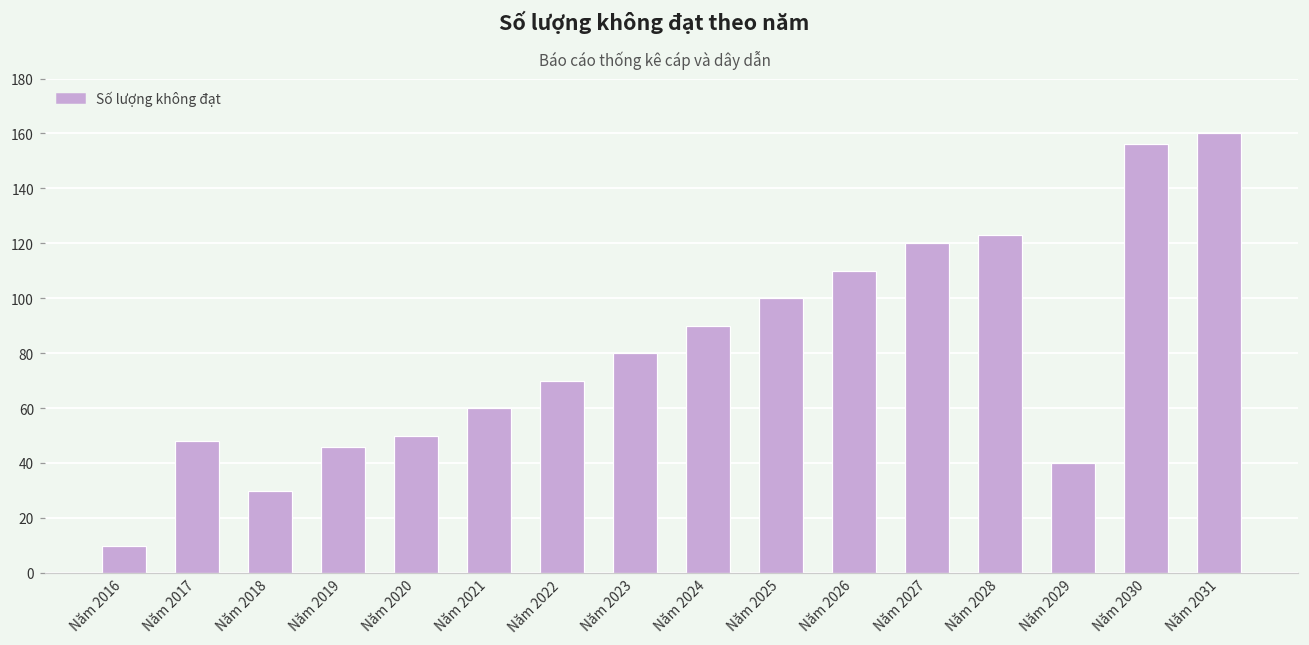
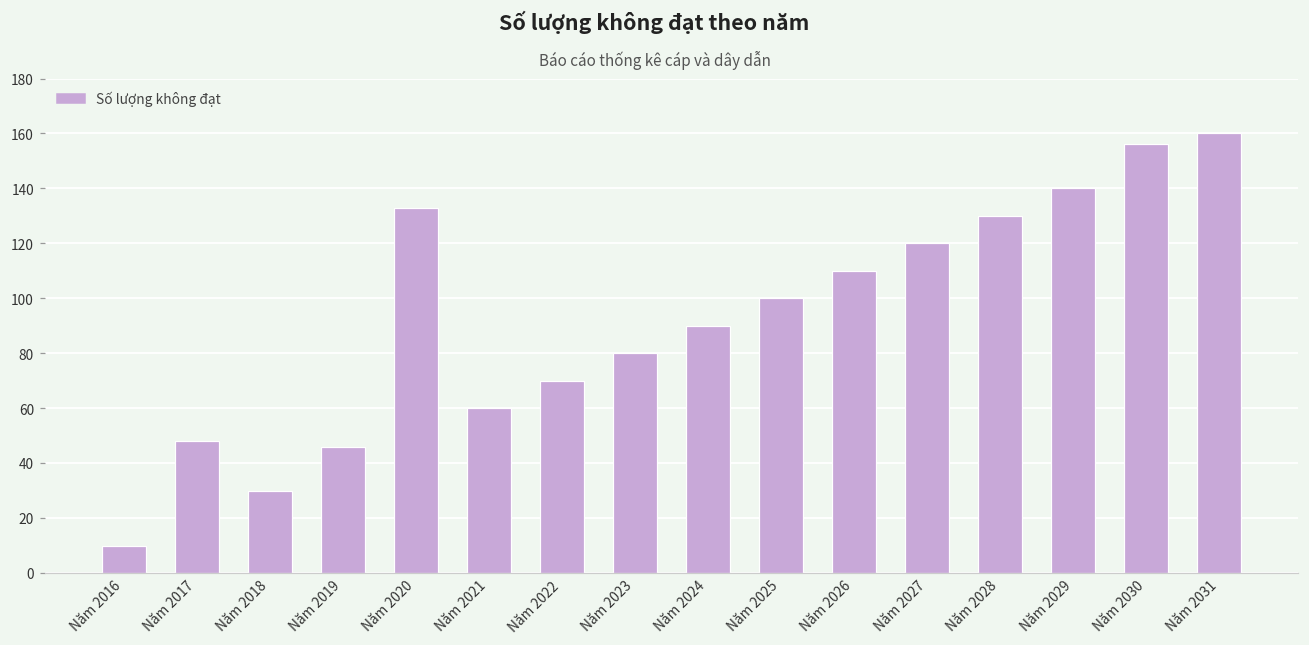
  {
    "Năm 2016": 10,
    "Năm 2017": 48,
    "Năm 2018": 30,
    "Năm 2019": 46,
-   "Năm 2020": 50,
+   "Năm 2020": 133,
    "Năm 2021": 60,
    "Năm 2022": 70,
    "Năm 2023": 80,
    "Năm 2024": 90,
    "Năm 2025": 100,
    "Năm 2026": 110,
    "Năm 2027": 120,
-   "Năm 2028": 123,
-   "Năm 2029": 40,
+   "Năm 2028": 130,
+   "Năm 2029": 140,
    "Năm 2030": 156,
    "Năm 2031": 160
  }
